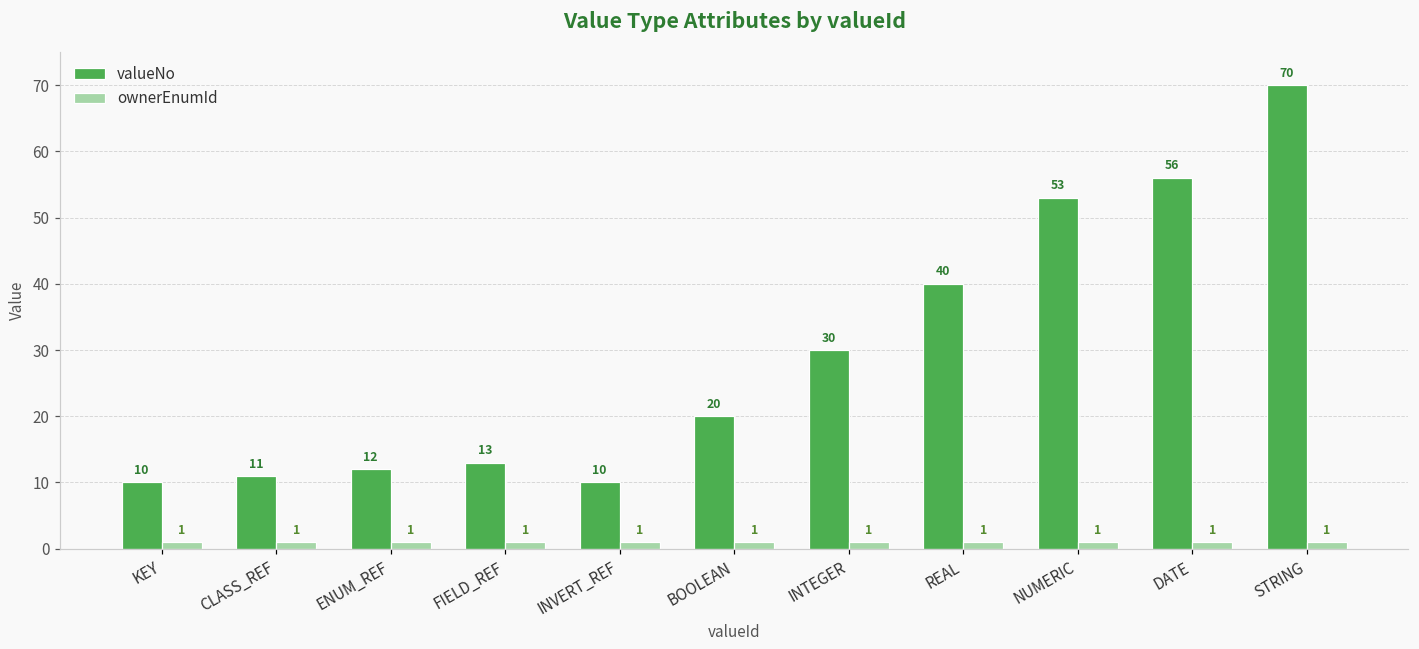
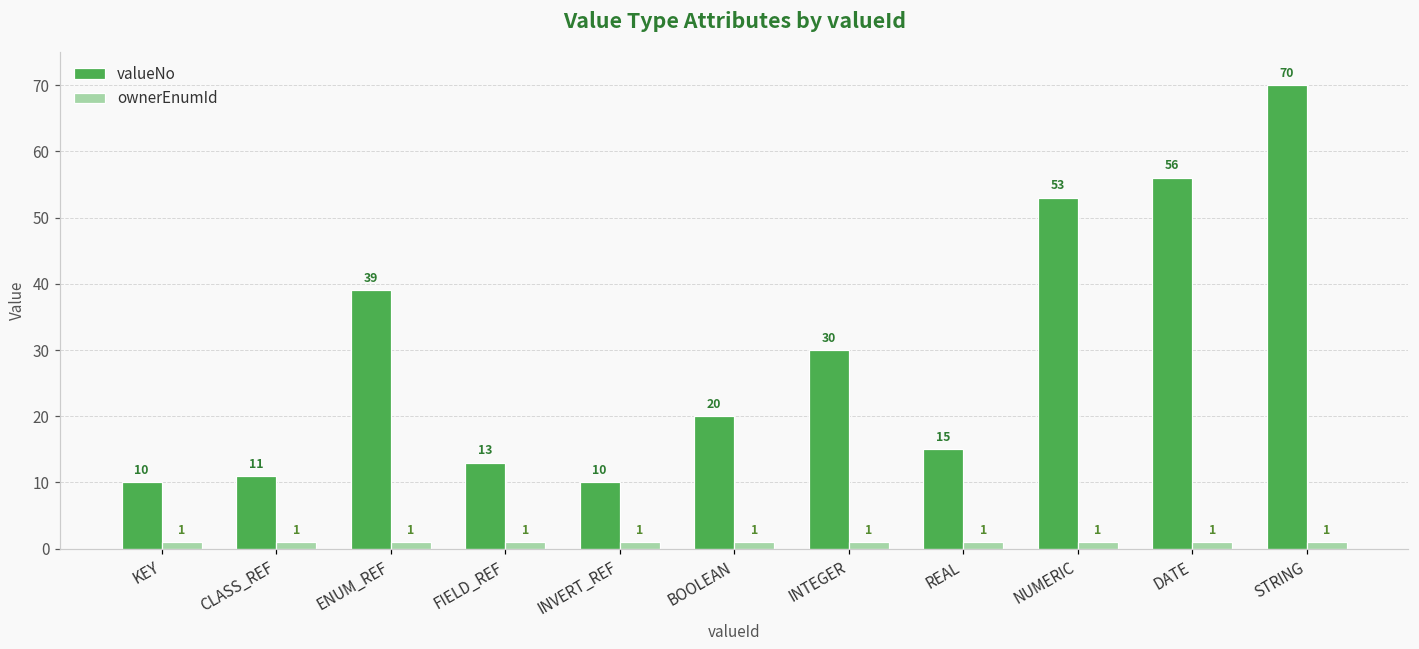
  {
    "valueNo": {
      "KEY": 10,
      "CLASS_REF": 11,
-     "ENUM_REF": 12,
+     "ENUM_REF": 39,
      "FIELD_REF": 13,
      "INVERT_REF": 10,
      "BOOLEAN": 20,
      "INTEGER": 30,
-     "REAL": 40,
+     "REAL": 15,
      "NUMERIC": 53,
      "DATE": 56,
      "STRING": 70
    },
    "ownerEnumId": {
      "KEY": 1,
      "CLASS_REF": 1,
      "ENUM_REF": 1,
      "FIELD_REF": 1,
      "INVERT_REF": 1,
      "BOOLEAN": 1,
      "INTEGER": 1,
      "REAL": 1,
      "NUMERIC": 1,
      "DATE": 1,
      "STRING": 1
    }
  }
